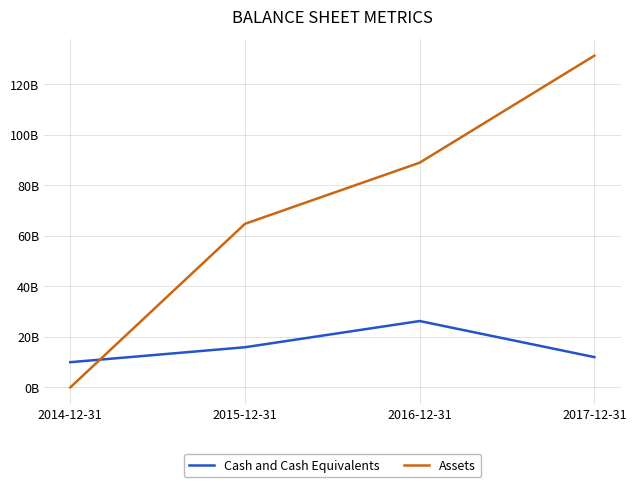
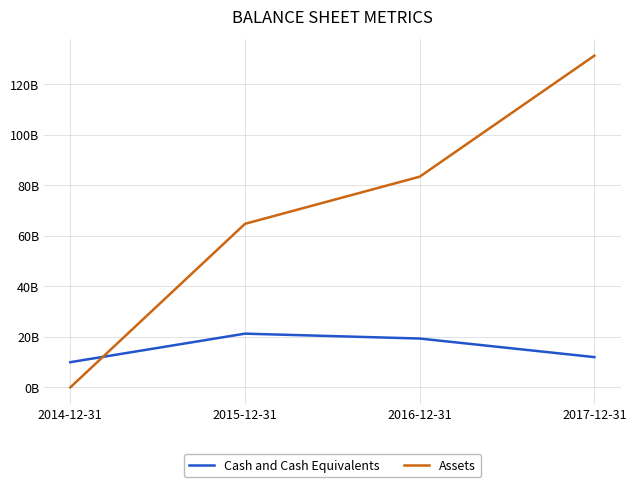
  {
    "Cash and Cash Equivalents": {
      "2014-12-31": 10000000000,
-     "2015-12-31": 16000000000,
-     "2016-12-31": 26000000000,
+     "2015-12-31": 21000000000,
+     "2016-12-31": 19000000000,
      "2017-12-31": 12000000000
    },
    "Assets": {
      "2014-12-31": 0,
      "2015-12-31": 65000000000,
-     "2016-12-31": 89000000000,
+     "2016-12-31": 83000000000,
      "2017-12-31": 131000000000
    }
  }
